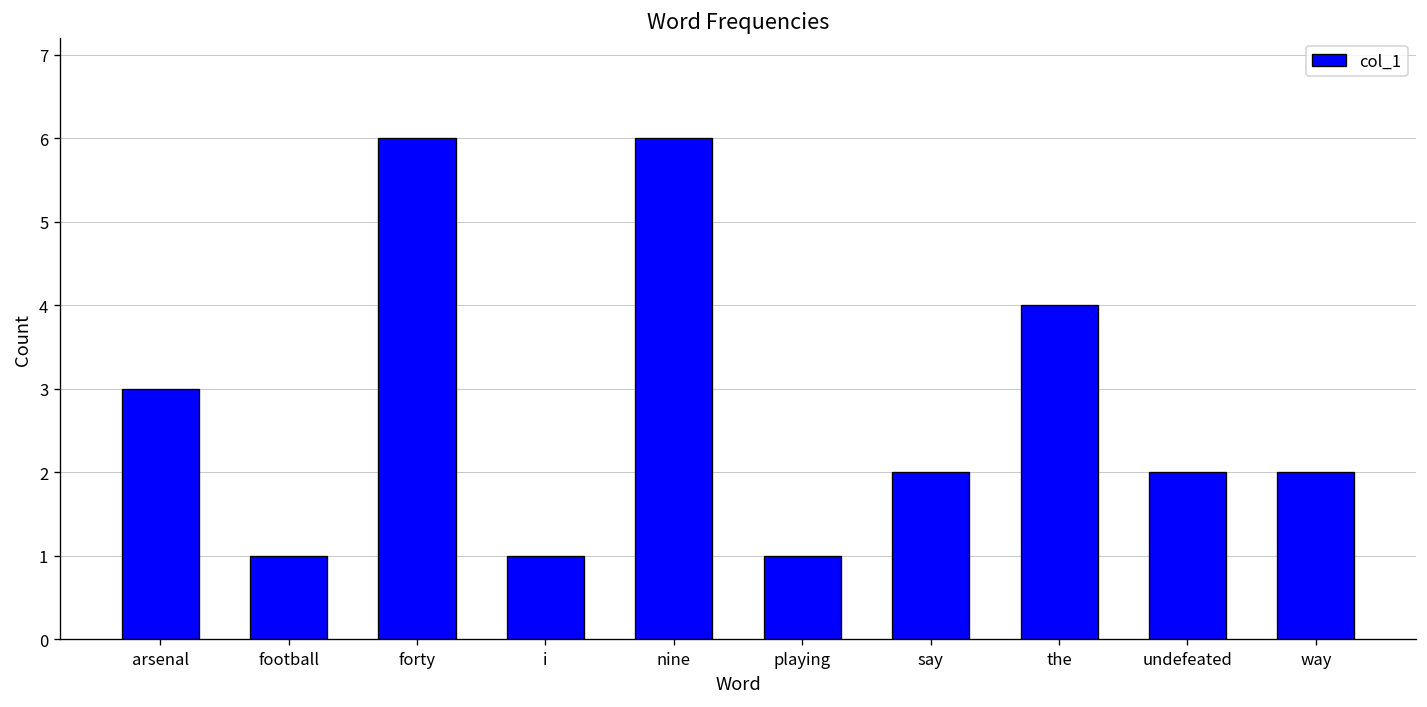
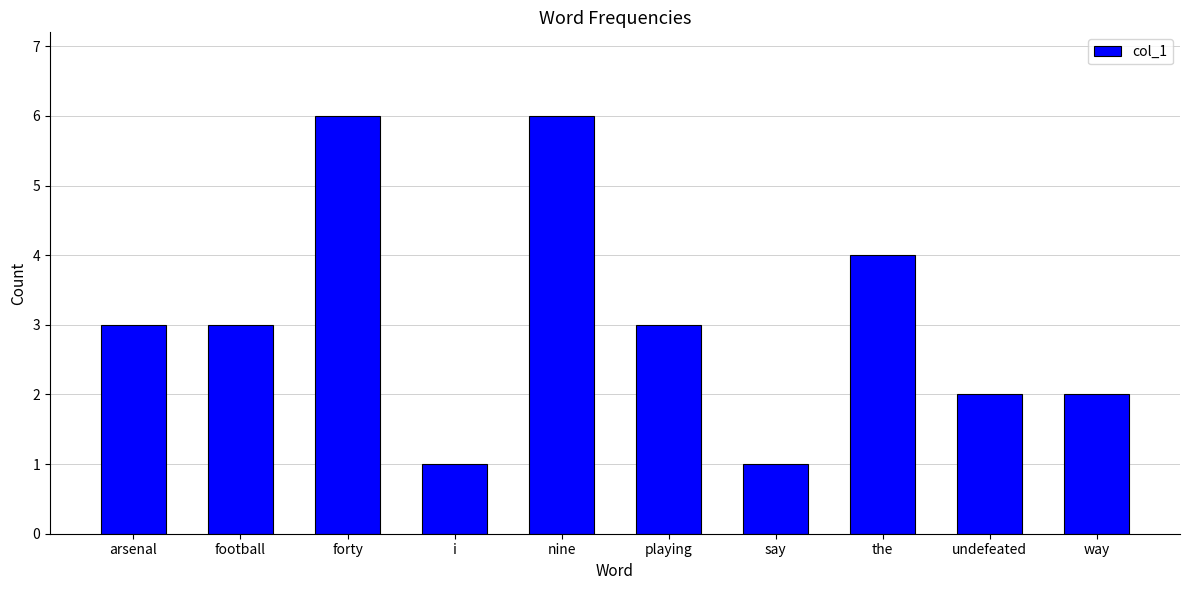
  {
    "arsenal": 3,
-   "football": 1,
+   "football": 3,
    "forty": 6,
    "i": 1,
    "nine": 6,
-   "playing": 1,
-   "say": 2,
+   "playing": 3,
+   "say": 1,
    "the": 4,
    "undefeated": 2,
    "way": 2
  }
